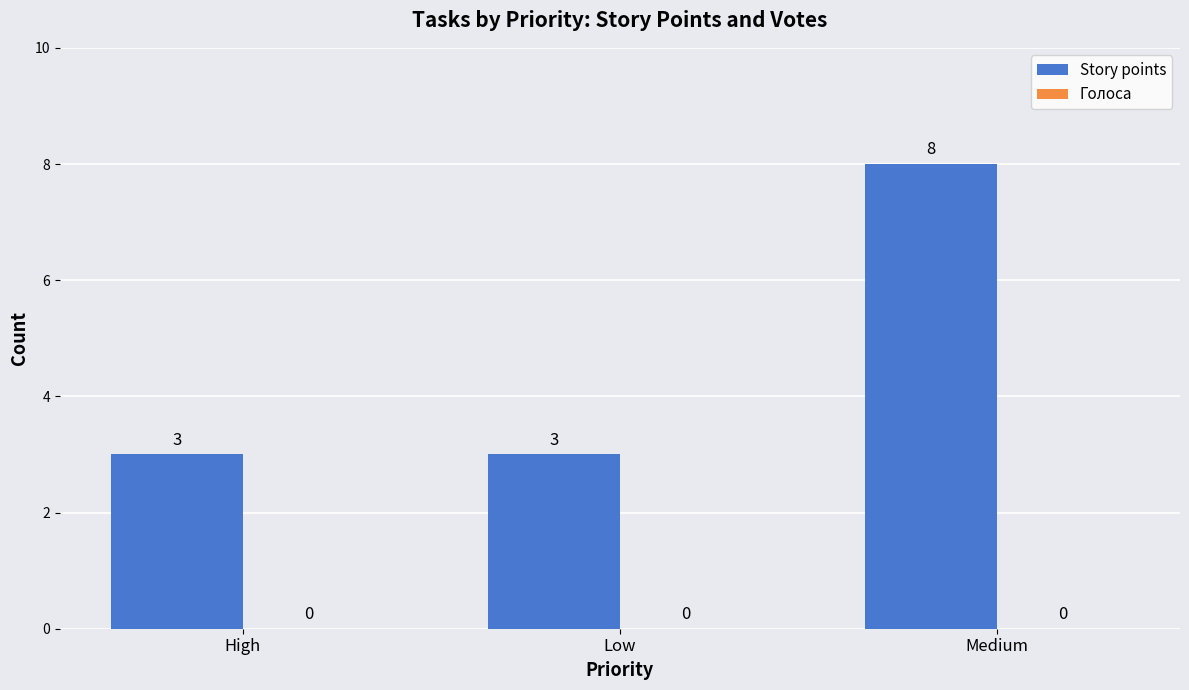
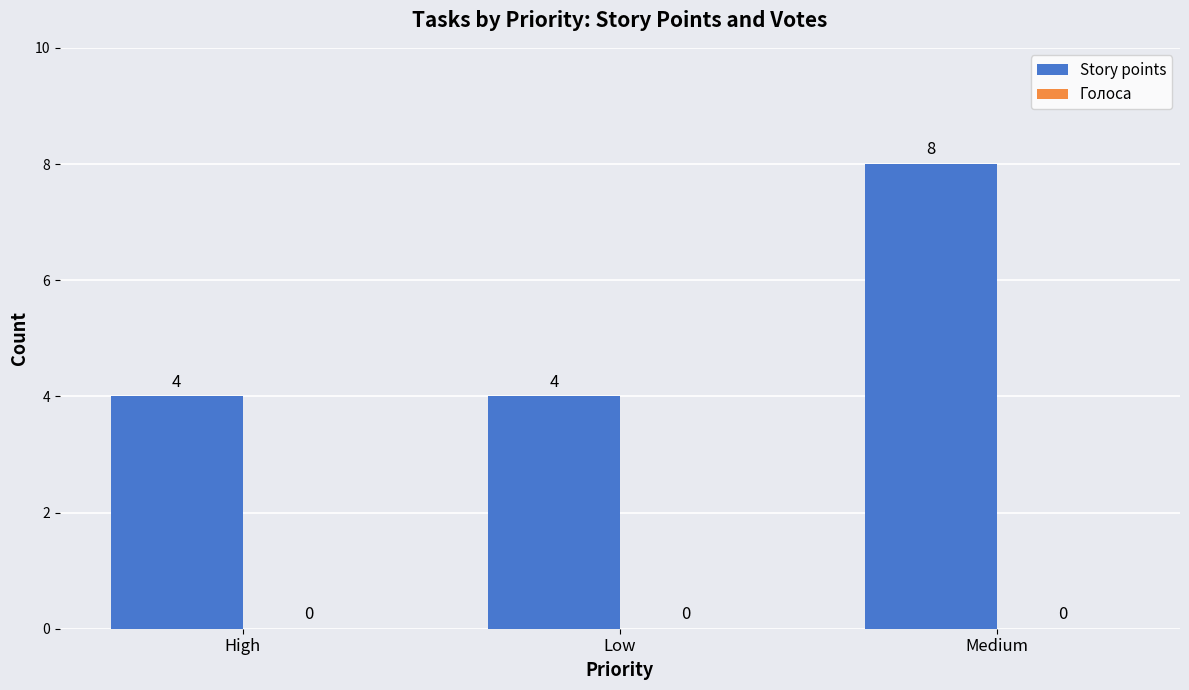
  {
    "Story points": {
-     "High": 3,
-     "Low": 3,
+     "High": 4,
+     "Low": 4,
      "Medium": 8
    },
    "Голоса": {
      "High": 0,
      "Low": 0,
      "Medium": 0
    }
  }
